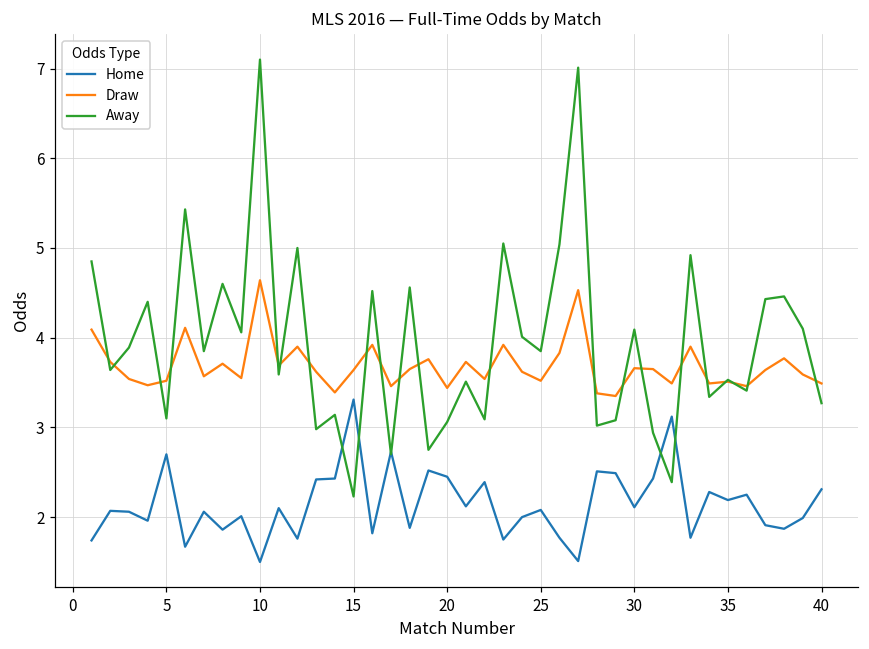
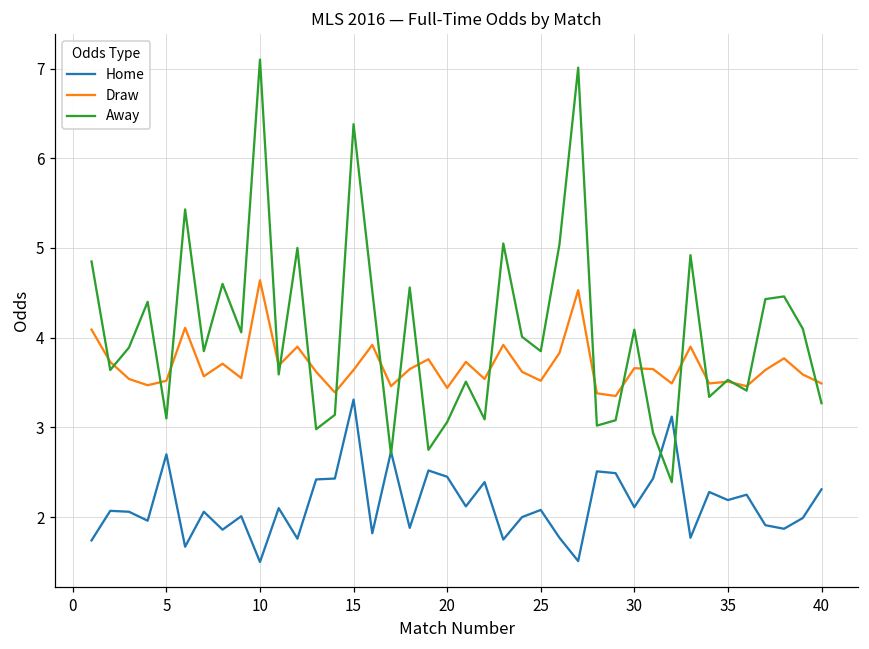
  {
    "Home": {
      "5": 2.7,
      "10": 1.5,
      "15": 3.3,
      "20": 2.5,
      "25": 2.1,
      "30": 2.1,
      "35": 2.2,
      "40": 2.3
    },
    "Draw": {
      "5": 3.5,
      "10": 4.6,
      "15": 3.6,
      "20": 3.4,
      "25": 3.5,
      "30": 3.7,
      "40": 3.5
    },
    "Away": {
      "5": 3.1,
      "10": 7.1,
-     "15": 2.2,
+     "15": 6.4,
      "20": 3.1,
      "25": 3.9,
      "30": 4.1,
      "40": 3.3
    }
  }
